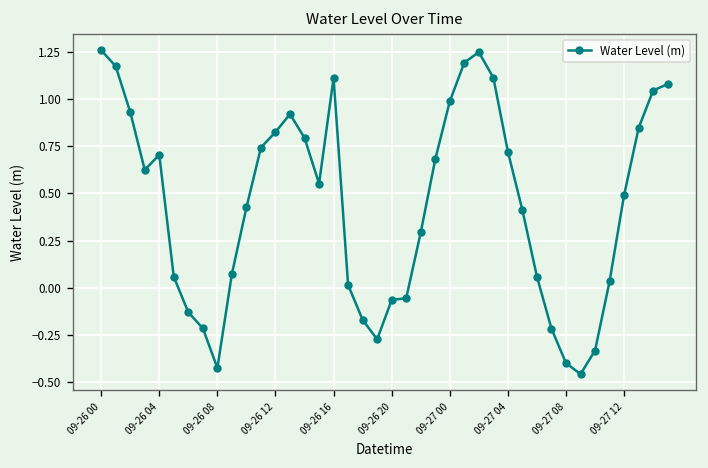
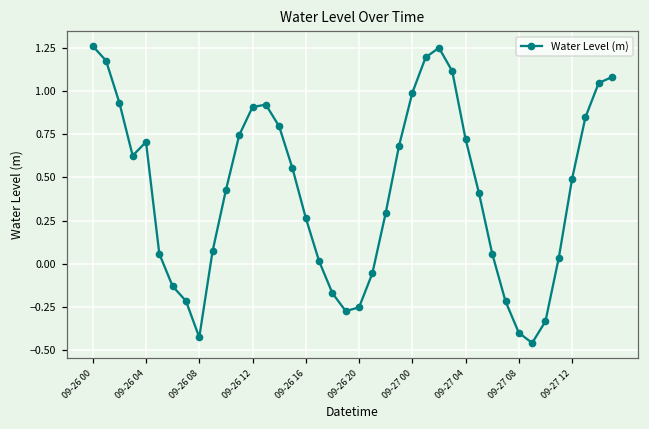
  {
    "09-26 00": 1.26,
    "09-26 04": 0.70,
    "09-26 08": -0.43,
-   "09-26 12": 0.83,
-   "09-26 16": 1.11,
-   "09-26 20": -0.06,
+   "09-26 12": 0.91,
+   "09-26 16": 0.26,
+   "09-26 20": -0.25,
    "09-27 00": 0.99,
    "09-27 04": 0.72,
    "09-27 08": -0.40,
    "09-27 12": 0.49
  }
